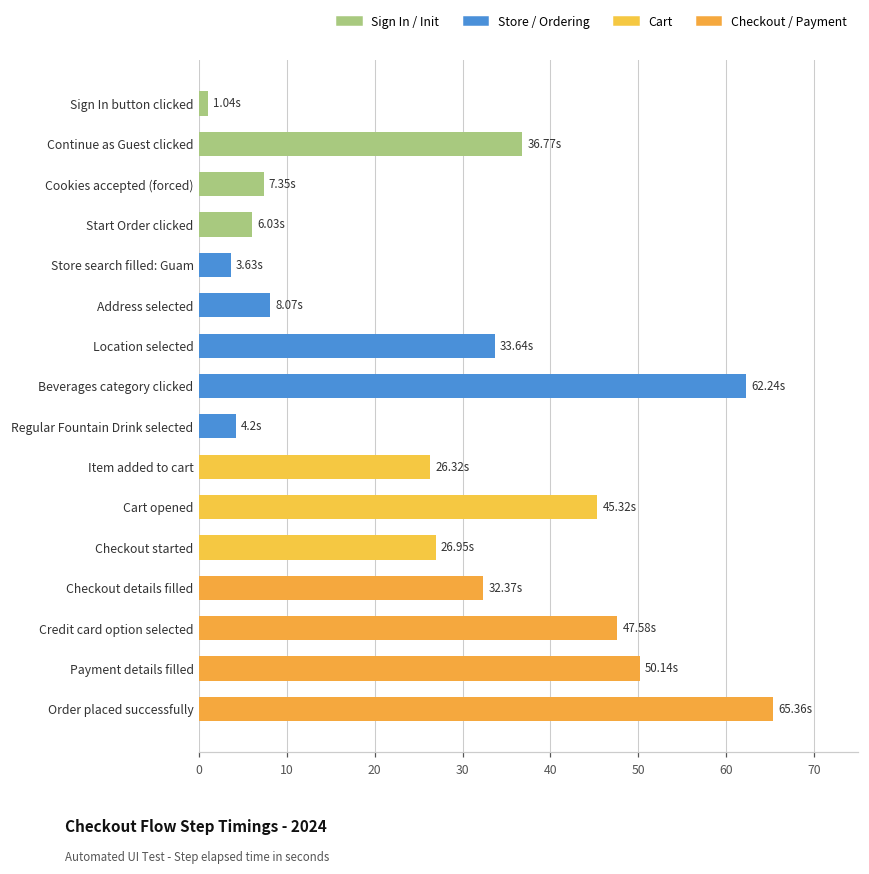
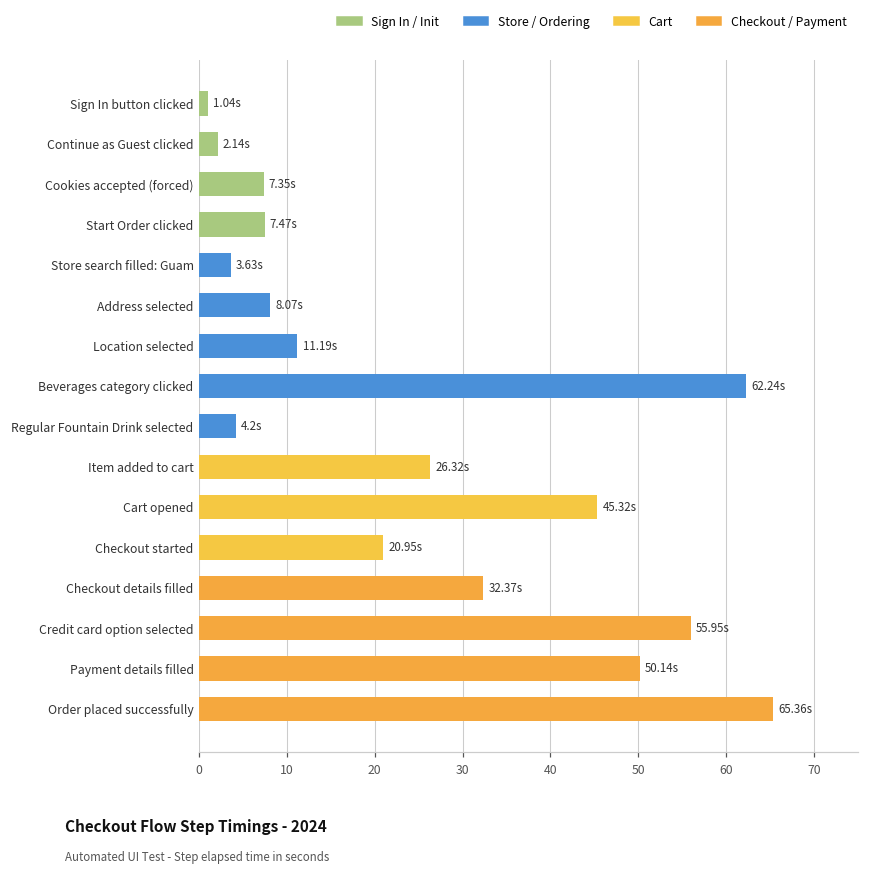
  {
    "Sign In button clicked": "1.04s",
-   "Continue as Guest clicked": "36.77s",
+   "Continue as Guest clicked": "2.14s",
    "Cookies accepted (forced)": "7.35s",
-   "Start Order clicked": "6.03s",
+   "Start Order clicked": "7.47s",
    "Store search filled: Guam": "3.63s",
    "Address selected": "8.07s",
-   "Location selected": "33.64s",
+   "Location selected": "11.19s",
    "Beverages category clicked": "62.24s",
    "Regular Fountain Drink selected": "4.2s",
    "Item added to cart": "26.32s",
    "Cart opened": "45.32s",
-   "Checkout started": "26.95s",
+   "Checkout started": "20.95s",
    "Checkout details filled": "32.37s",
-   "Credit card option selected": "47.58s",
+   "Credit card option selected": "55.95s",
    "Payment details filled": "50.14s",
    "Order placed successfully": "65.36s"
  }
